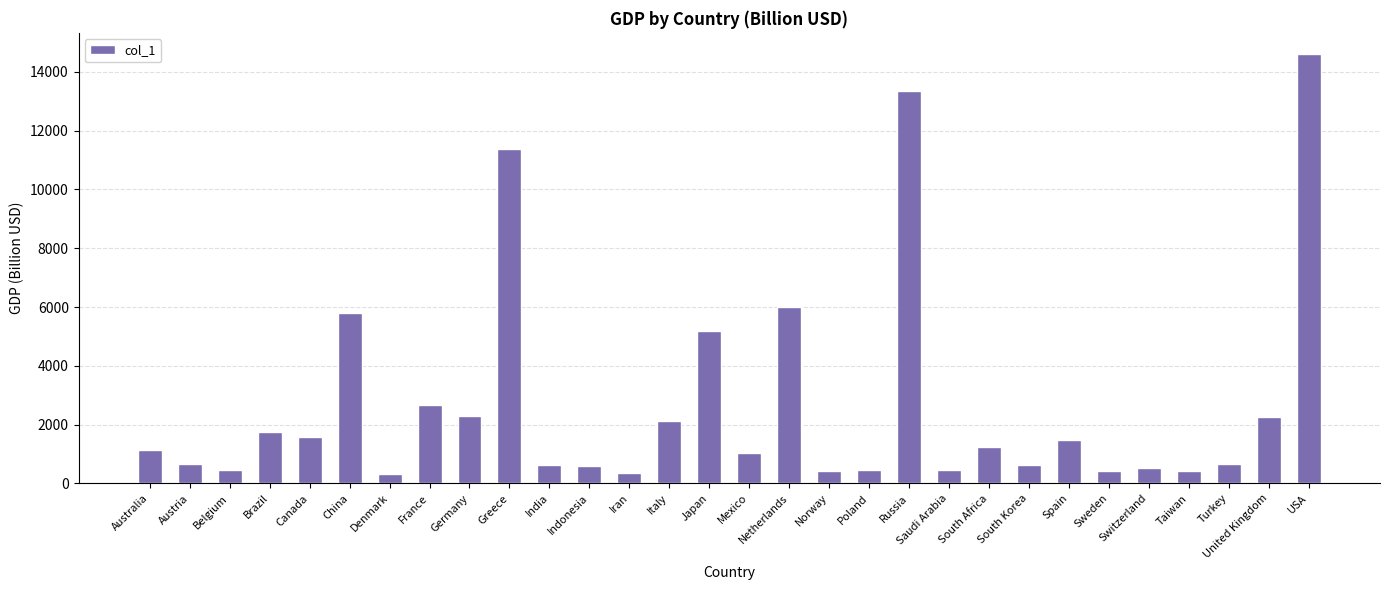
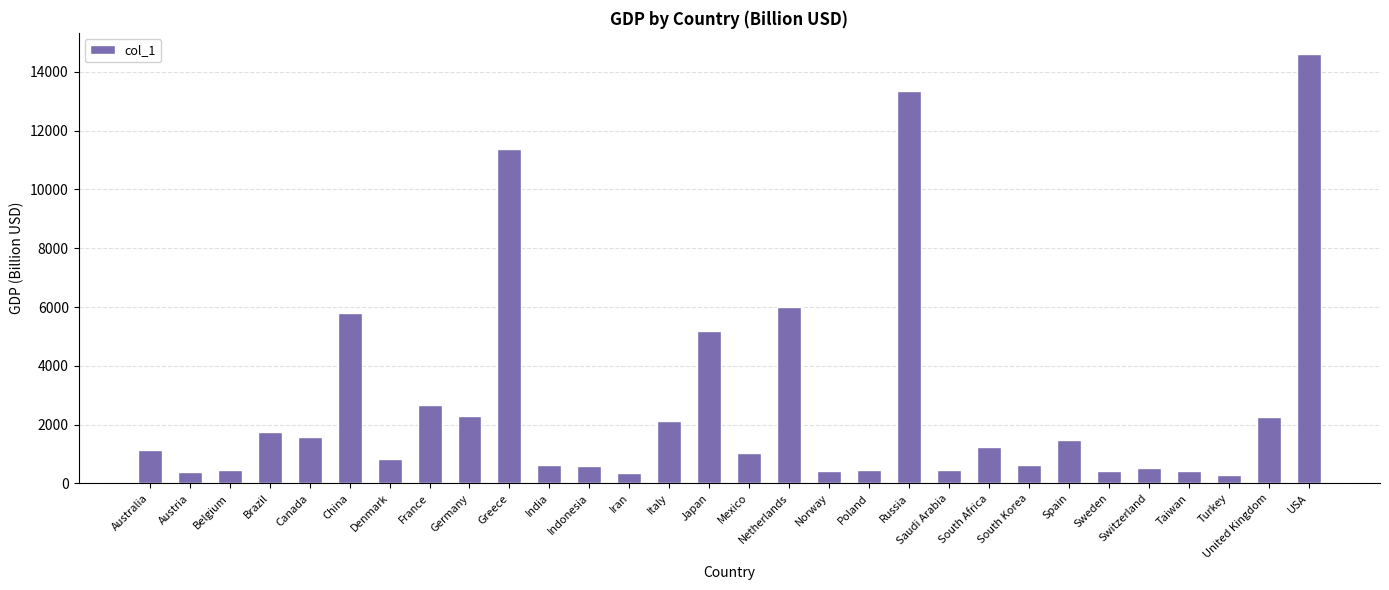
  {
    "Australia": 1100,
-   "Austria": 700,
+   "Austria": 400,
    "Belgium": 500,
    "Brazil": 1700,
    "Canada": 1600,
    "China": 5800,
-   "Denmark": 300,
+   "Denmark": 800,
    "France": 2700,
    "Germany": 2300,
    "Greece": 11400,
    "India": 600,
    "Indonesia": 600,
    "Iran": 300,
    "Italy": 2100,
    "Japan": 5200,
    "Mexico": 1000,
    "Netherlands": 6000,
    "Norway": 400,
    "Poland": 500,
    "Russia": 13400,
    "Saudi Arabia": 500,
    "South Africa": 1300,
    "South Korea": 600,
    "Spain": 1500,
    "Sweden": 400,
    "Switzerland": 500,
    "Taiwan": 400,
-   "Turkey": 700,
+   "Turkey": 300,
    "United Kingdom": 2300,
    "USA": 14600
  }
